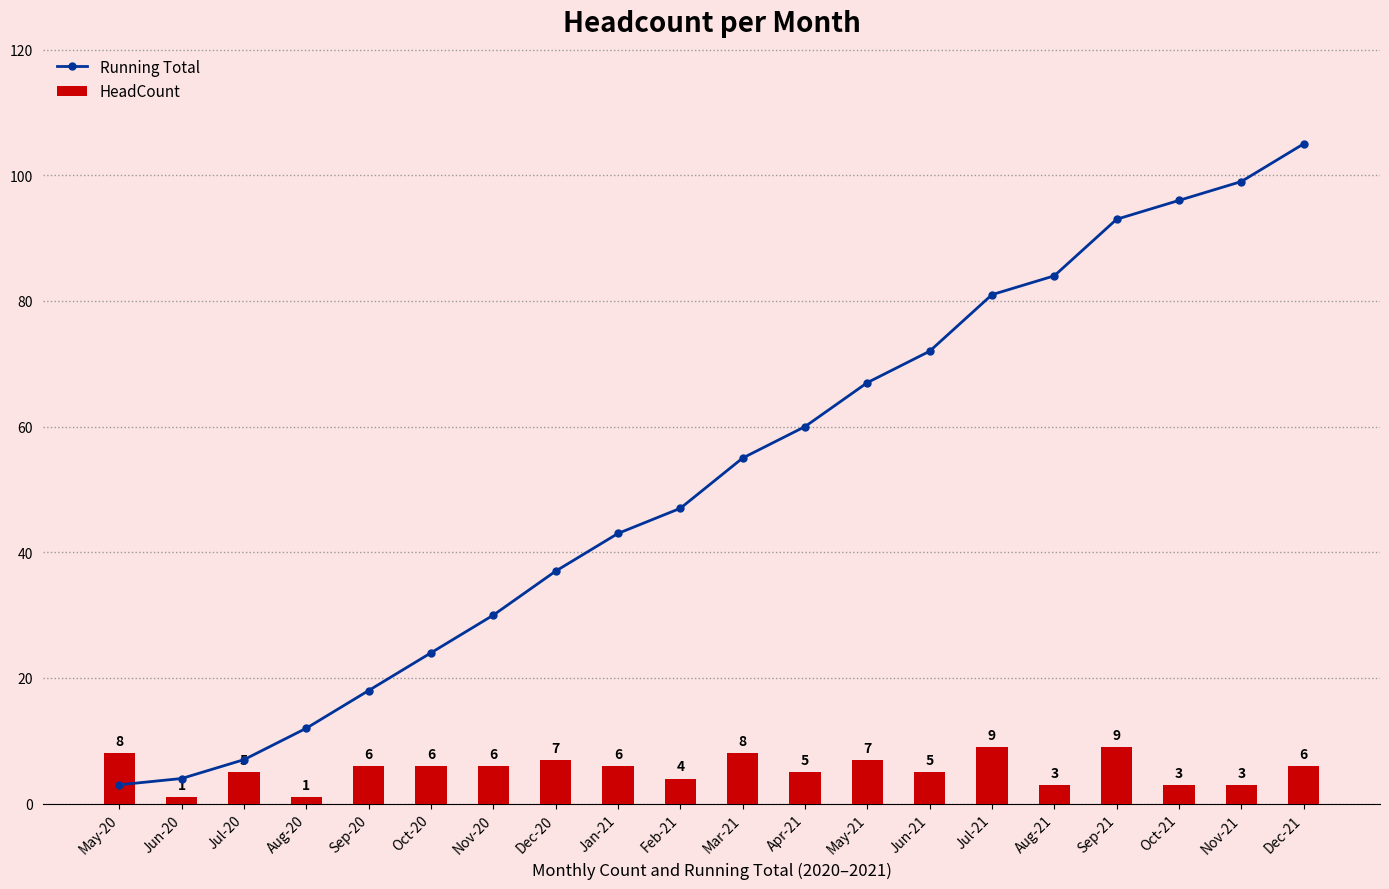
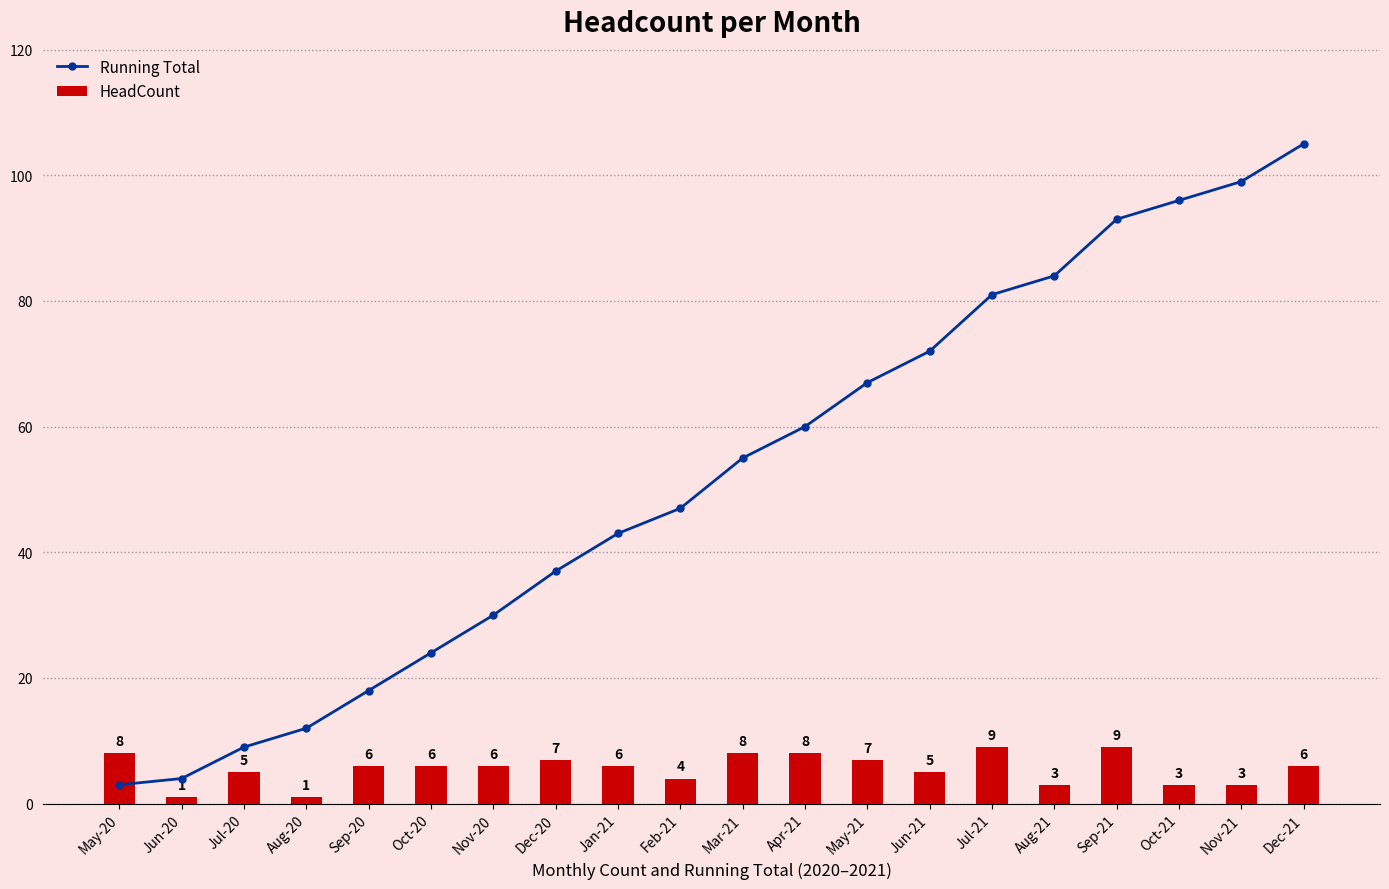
  {
    "Running Total": {
      "May-20": 3,
-     "Jul-20": 7,
+     "Jul-20": 9,
      "Aug-20": 12,
      "Sep-20": 18,
      "Oct-20": 24,
      "Nov-20": 30,
      "Dec-20": 37,
      "Jan-21": 43,
      "Feb-21": 47,
      "Mar-21": 55,
      "Apr-21": 60,
      "May-21": 67,
      "Jun-21": 72,
      "Jul-21": 81,
      "Aug-21": 84,
      "Sep-21": 93,
      "Oct-21": 96,
      "Nov-21": 99,
      "Dec-21": 105
    },
    "HeadCount": {
      "May-20": 8,
      "Aug-20": 1,
      "Sep-20": 6,
      "Oct-20": 6,
      "Nov-20": 6,
      "Dec-20": 7,
      "Jan-21": 6,
      "Feb-21": 4,
      "Mar-21": 8,
-     "Apr-21": 5,
+     "Apr-21": 8,
      "May-21": 7,
      "Jun-21": 5,
      "Jul-21": 9,
      "Aug-21": 3,
      "Sep-21": 9,
      "Oct-21": 3,
      "Nov-21": 3,
      "Dec-21": 6
    }
  }
